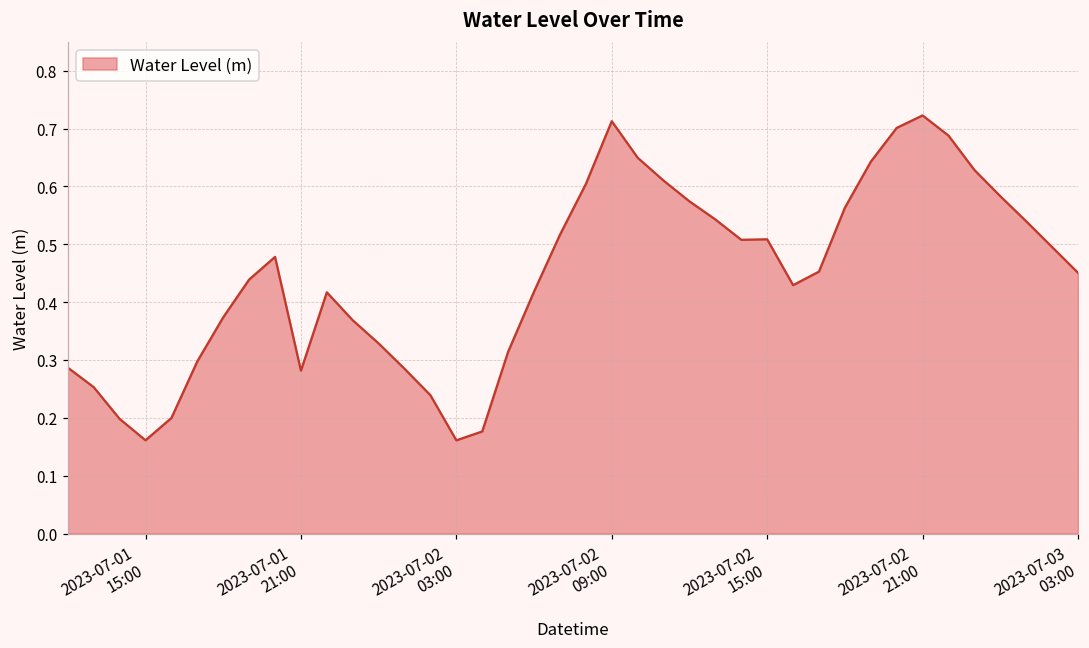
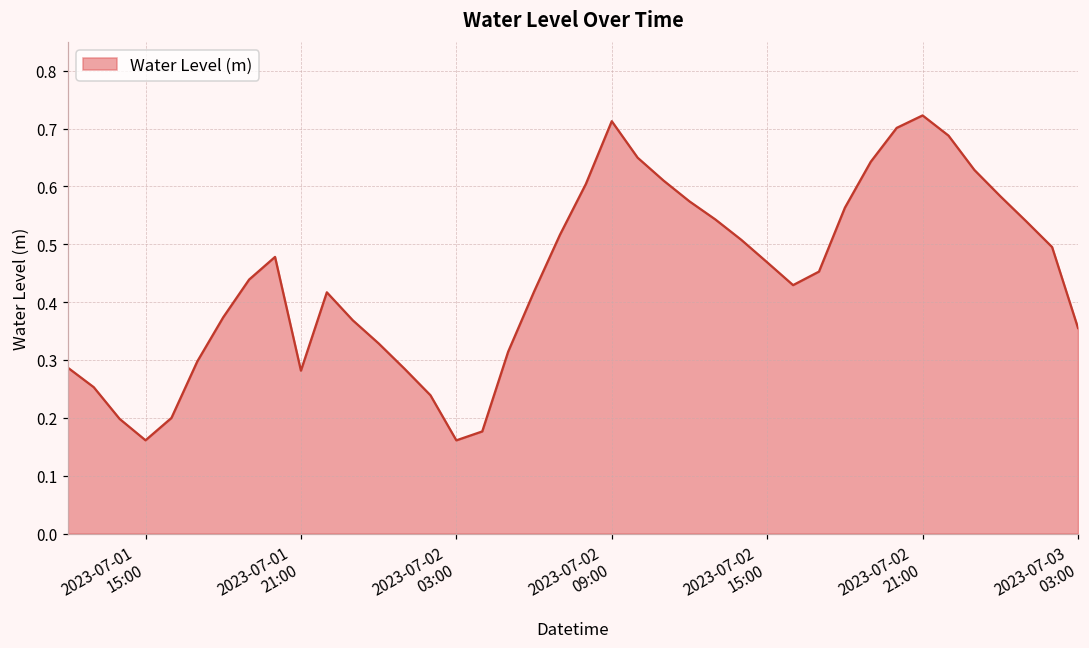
  {
    "2023-07-01 15:00": 0.16,
    "2023-07-01 21:00": 0.28,
    "2023-07-02 03:00": 0.16,
    "2023-07-02 09:00": 0.71,
-   "2023-07-02 15:00": 0.51,
+   "2023-07-02 15:00": 0.47,
    "2023-07-02 21:00": 0.72,
-   "2023-07-03 03:00": 0.45
+   "2023-07-03 03:00": 0.36
  }
